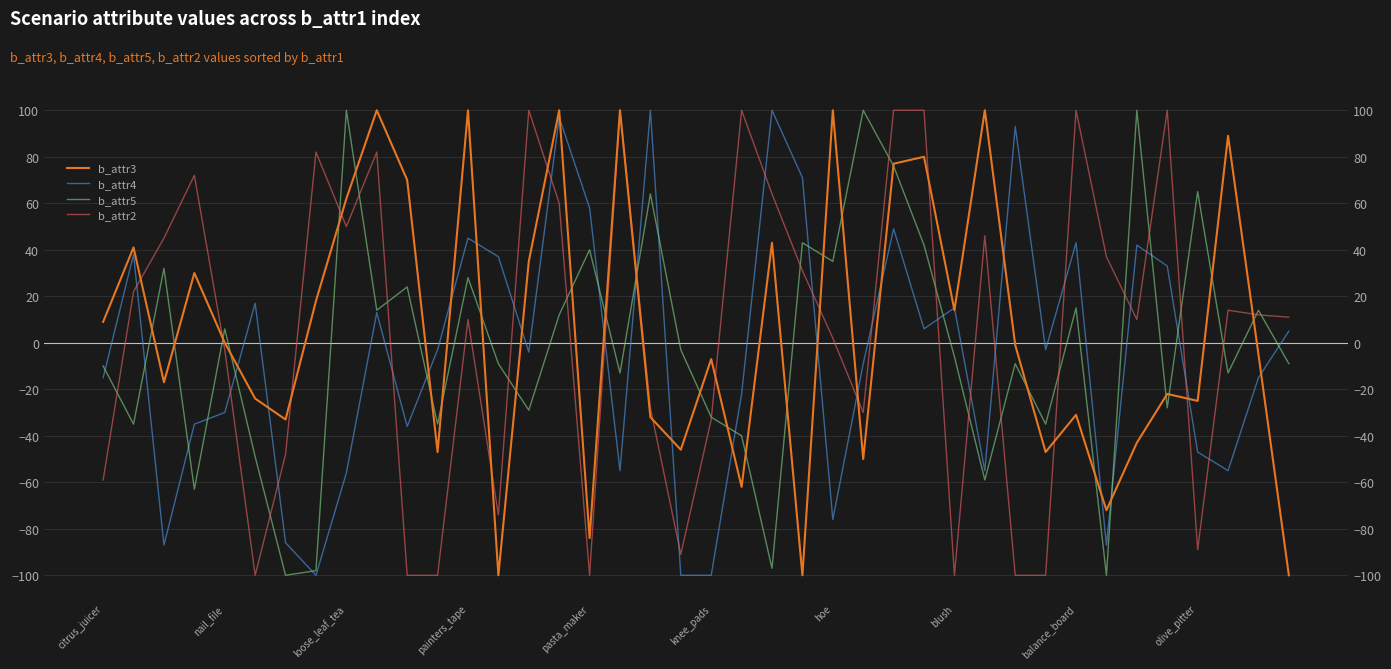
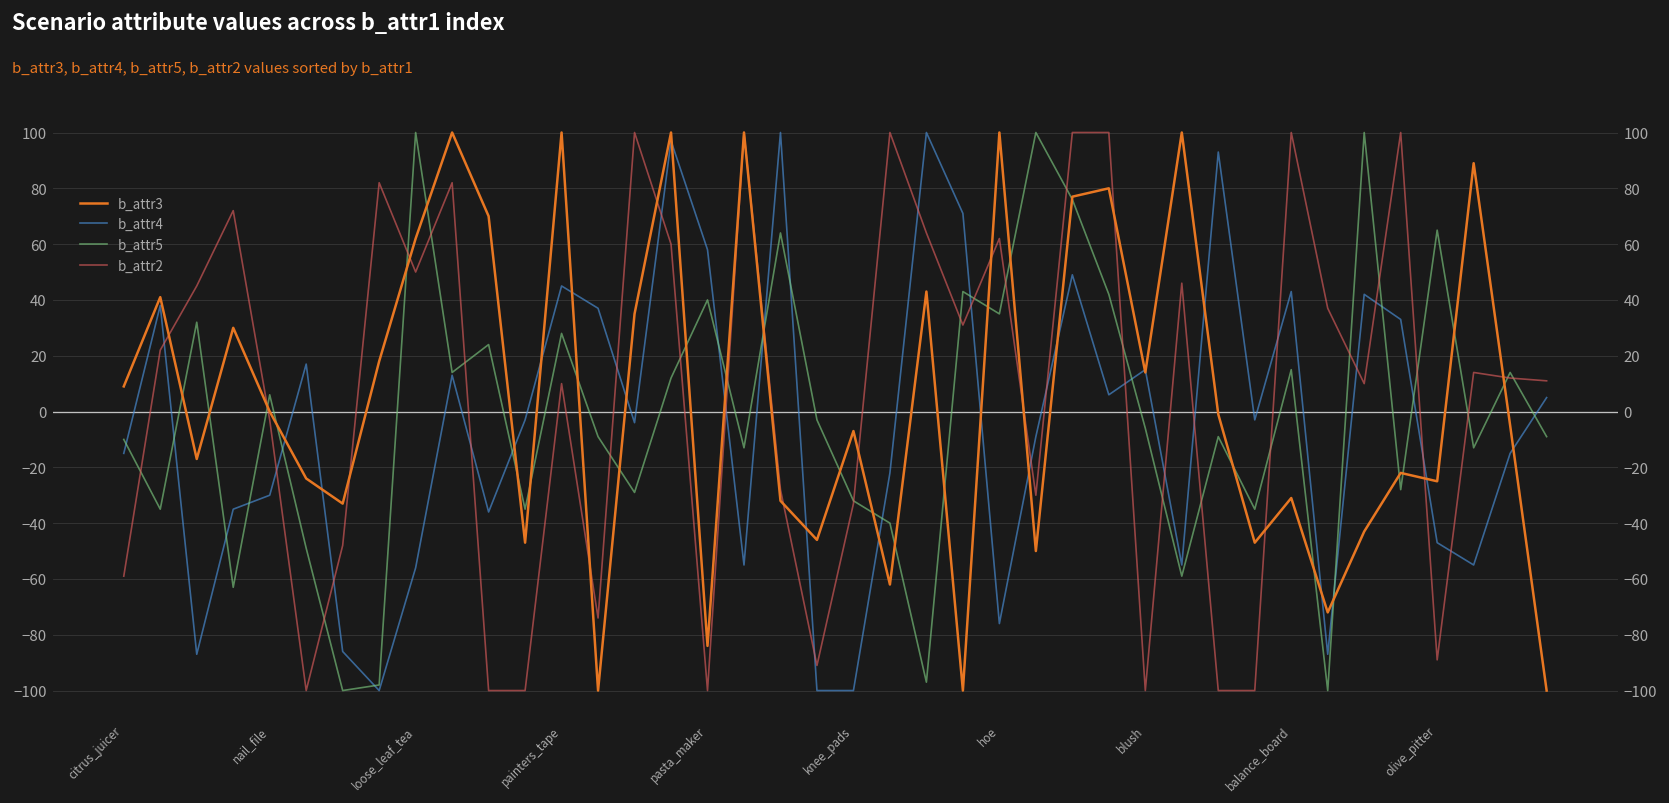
  {
    "b_attr3": {
      "hoe": 100,
      "balance_board": -31
    },
    "b_attr4": {
      "hoe": -76,
      "balance_board": 43
    },
    "b_attr5": {
      "hoe": 35,
      "balance_board": 15
    },
    "b_attr2": {
-     "hoe": 2,
+     "hoe": 62,
      "balance_board": 100
    }
  }
